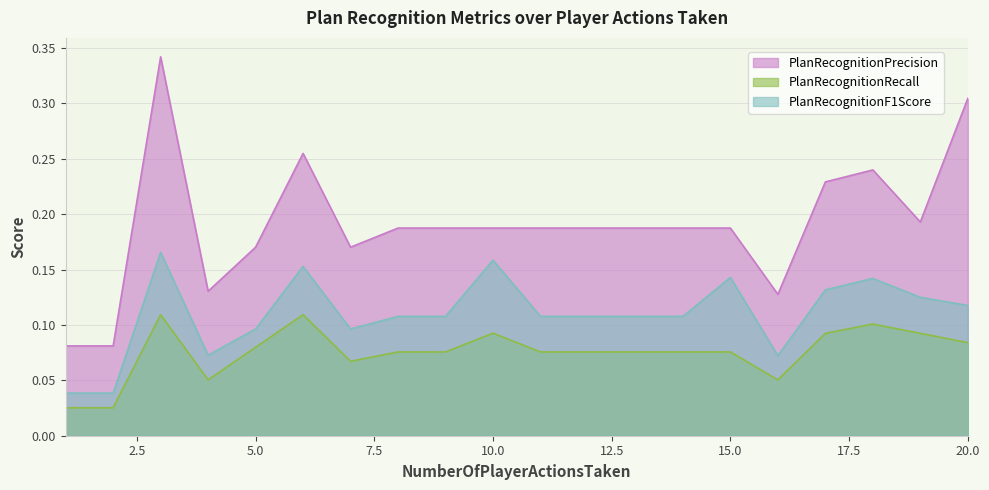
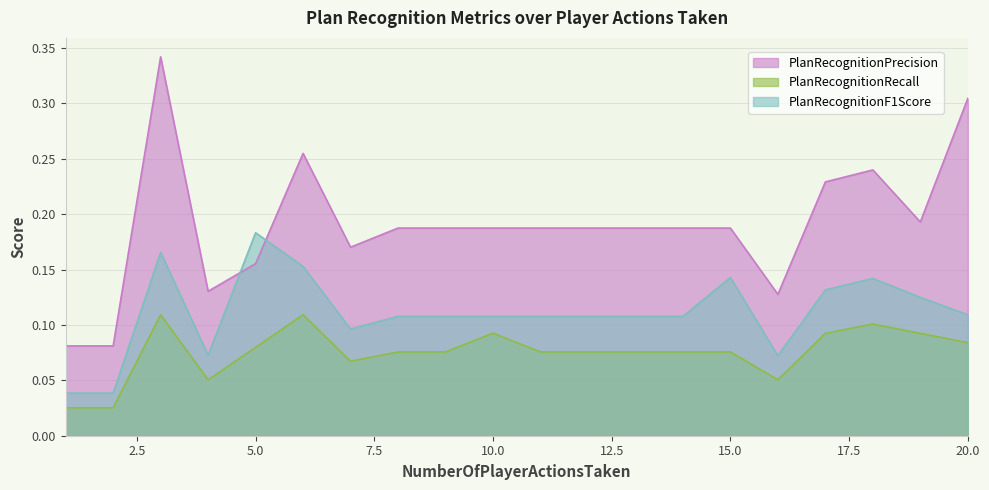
  {
    "PlanRecognitionPrecision": {
-     "5.0": 0.170,
+     "5.0": 0.155,
      "10.0": 0.188,
      "15.0": 0.188,
      "20.0": 0.305
    },
    "PlanRecognitionRecall": {
      "5.0": 0.080,
      "10.0": 0.093,
      "15.0": 0.076,
      "20.0": 0.084
    },
    "PlanRecognitionF1Score": {
-     "5.0": 0.096,
-     "10.0": 0.159,
+     "5.0": 0.183,
+     "10.0": 0.108,
      "15.0": 0.143,
-     "20.0": 0.118
+     "20.0": 0.109
    }
  }
